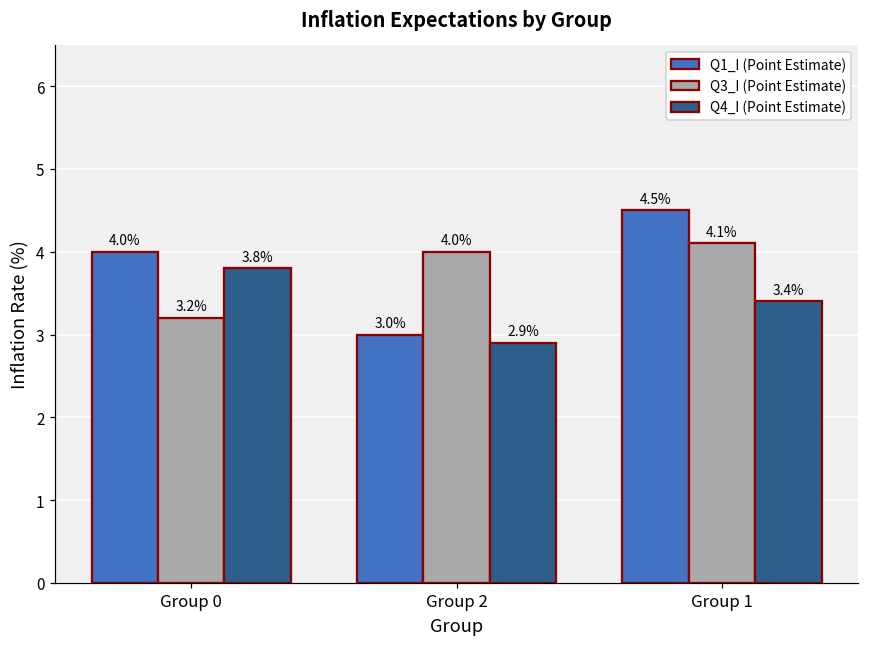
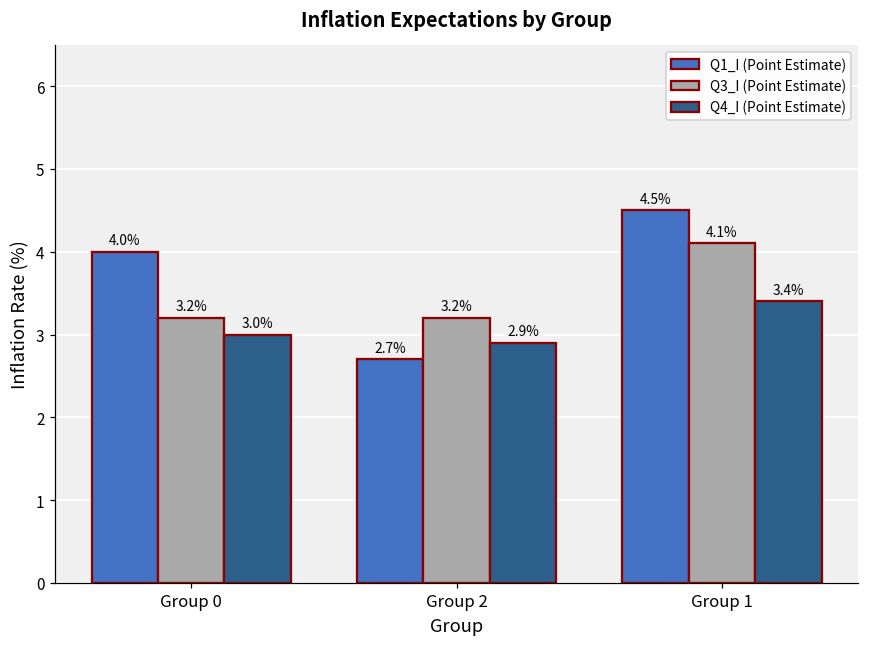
  {
    "Q1_I (Point Estimate)": {
      "Group 0": "4.0%",
-     "Group 2": "3.0%",
+     "Group 2": "2.7%",
      "Group 1": "4.5%"
    },
    "Q3_I (Point Estimate)": {
      "Group 0": "3.2%",
-     "Group 2": "4.0%",
+     "Group 2": "3.2%",
      "Group 1": "4.1%"
    },
    "Q4_I (Point Estimate)": {
-     "Group 0": "3.8%",
+     "Group 0": "3.0%",
      "Group 2": "2.9%",
      "Group 1": "3.4%"
    }
  }
